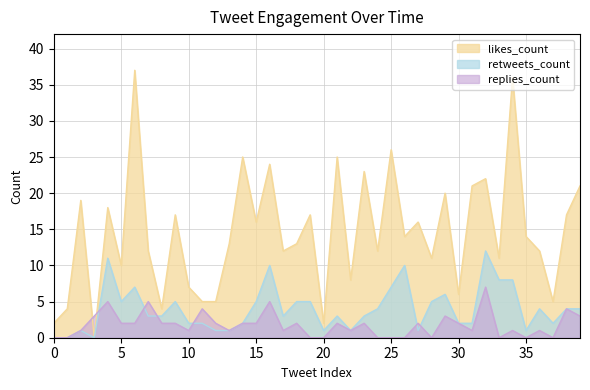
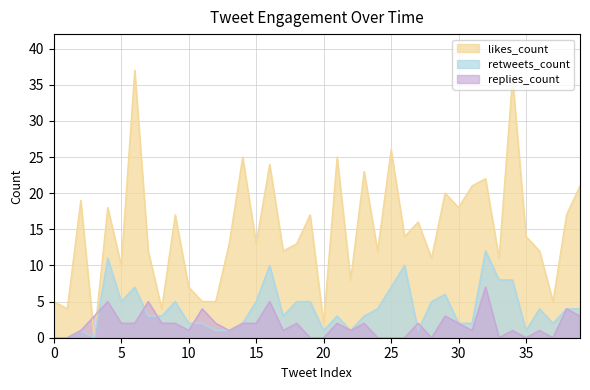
  {
    "likes_count": {
-     "0": 2,
+     "0": 5,
      "5": 10,
      "10": 7,
-     "15": 16,
+     "15": 13,
      "20": 2,
      "25": 26,
-     "30": 6,
+     "30": 18,
      "35": 14
    }
  }
